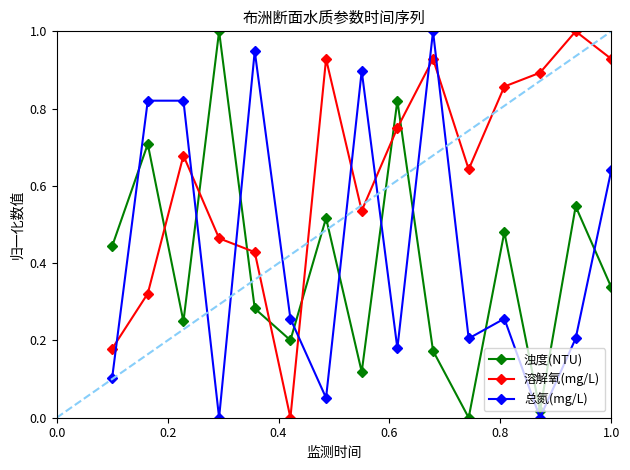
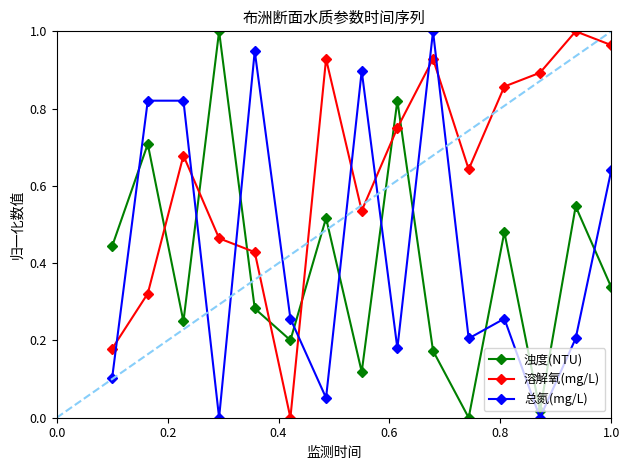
  {
    "浊度(NTU)": {
      "1.0": 0.34
    },
    "溶解氧(mg/L)": {
-     "1.0": 0.93
+     "1.0": 0.96
    },
    "总氮(mg/L)": {
      "1.0": 0.64
    }
  }
